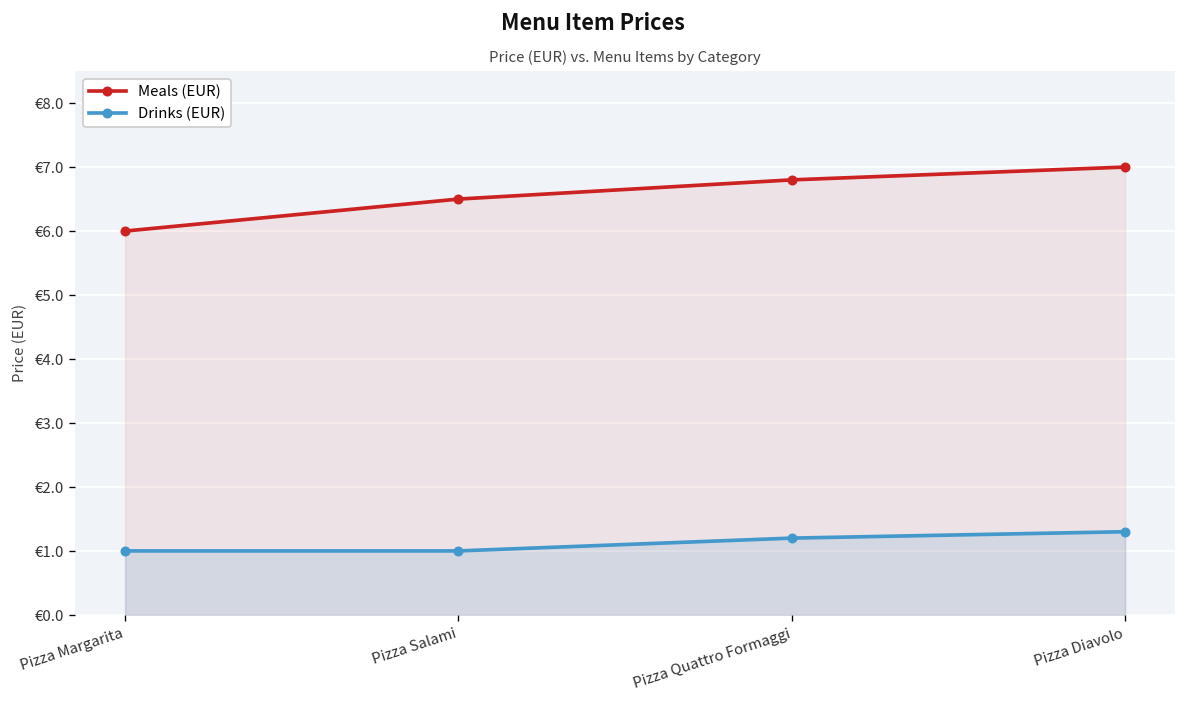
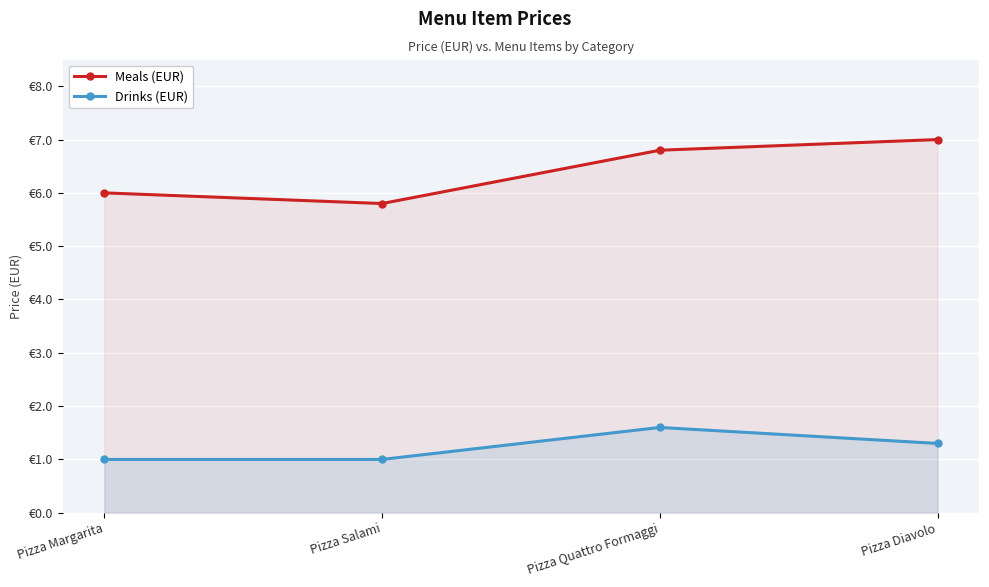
  {
    "Meals (EUR)": {
      "Pizza Margarita": "€6.0",
-     "Pizza Salami": "€6.5",
+     "Pizza Salami": "€5.8",
      "Pizza Quattro Formaggi": "€6.8",
      "Pizza Diavolo": "€7.0"
    },
    "Drinks (EUR)": {
      "Pizza Margarita": "€1.0",
      "Pizza Salami": "€1.0",
-     "Pizza Quattro Formaggi": "€1.2",
+     "Pizza Quattro Formaggi": "€1.6",
      "Pizza Diavolo": "€1.3"
    }
  }
